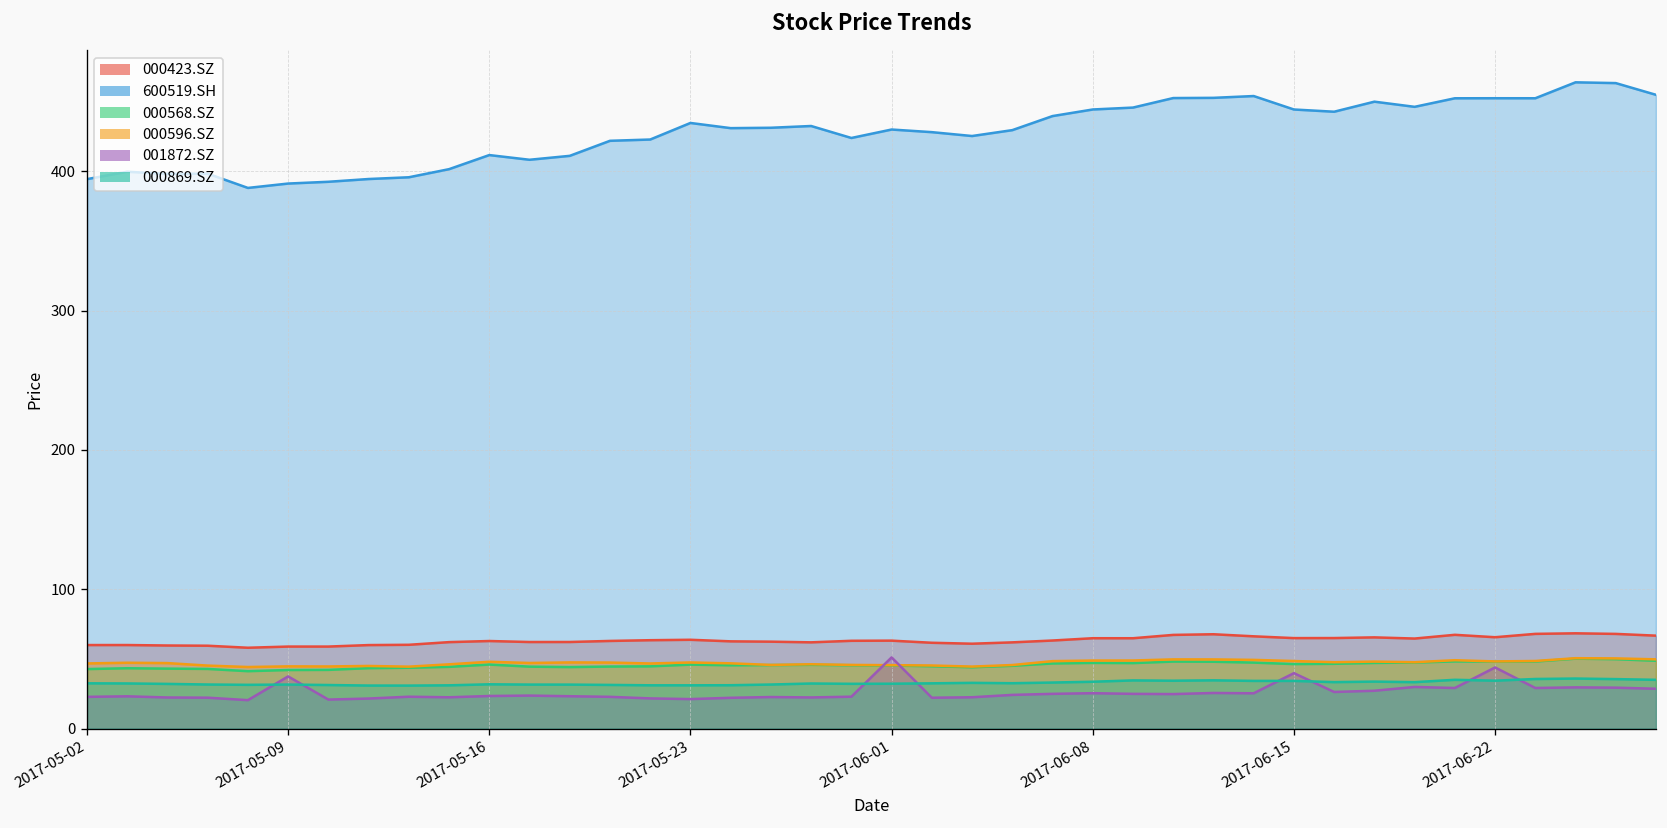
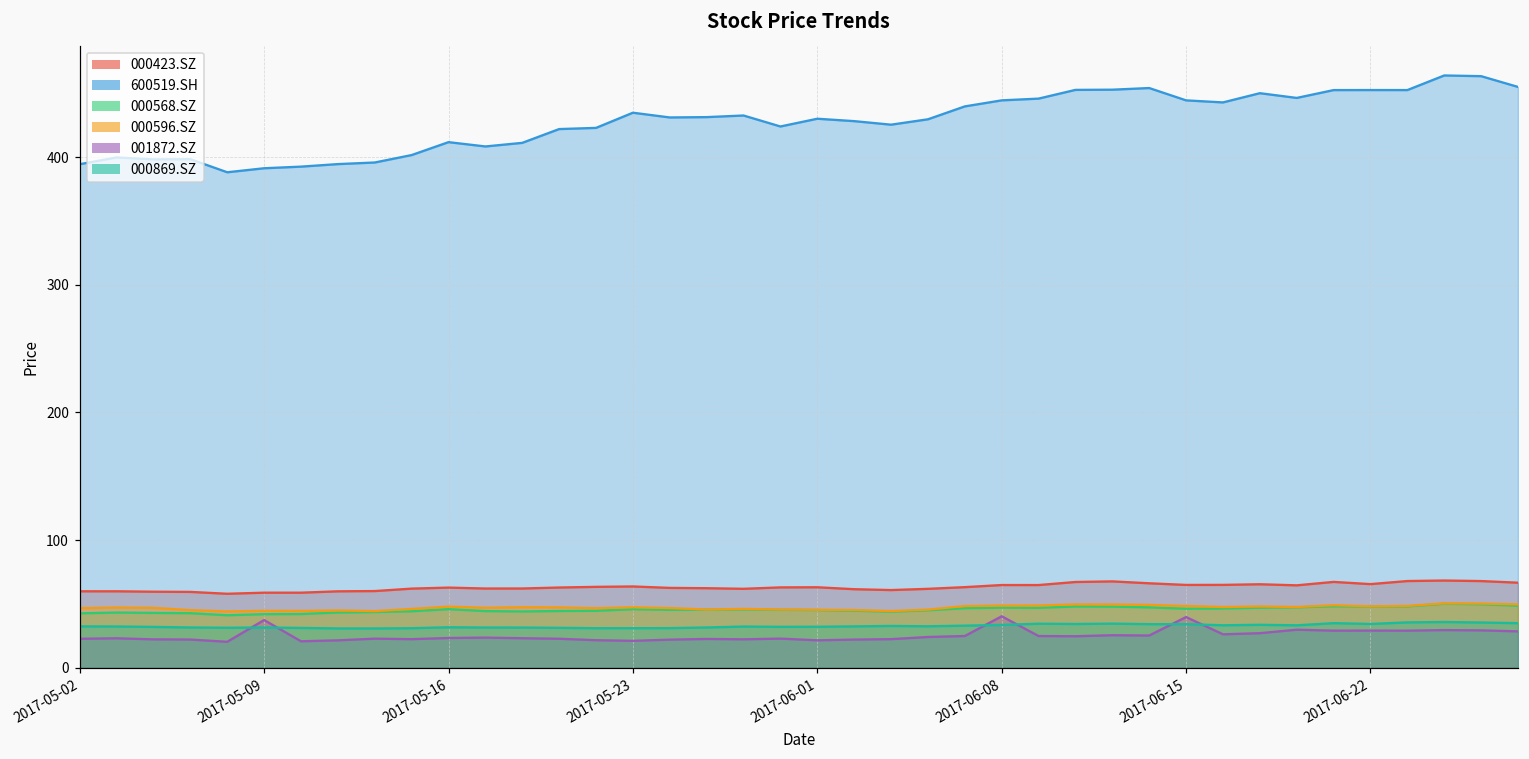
  {
    "001872.SZ": {
      "2017-05-02": 23,
      "2017-05-09": 37,
      "2017-05-16": 23,
      "2017-05-23": 21,
-     "2017-06-01": 51,
-     "2017-06-08": 25,
+     "2017-06-01": 22,
+     "2017-06-08": 40,
      "2017-06-15": 40,
-     "2017-06-22": 44
+     "2017-06-22": 29
    }
  }
